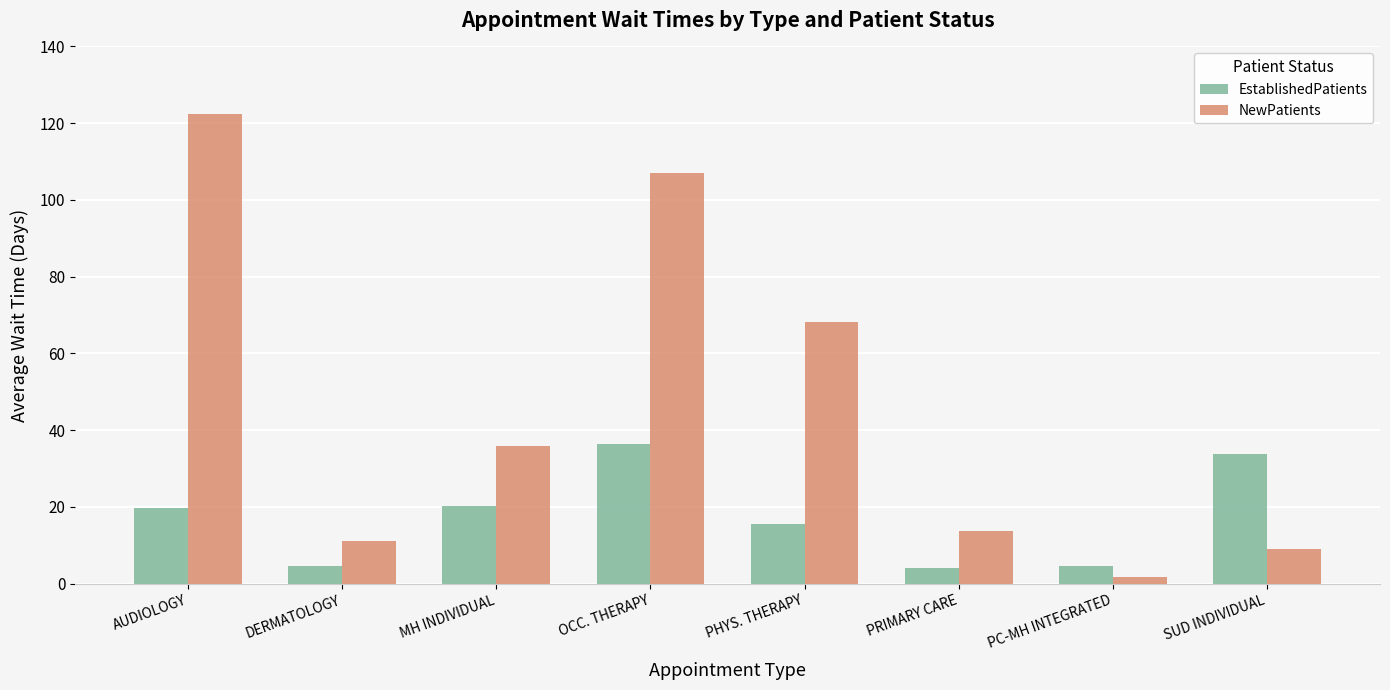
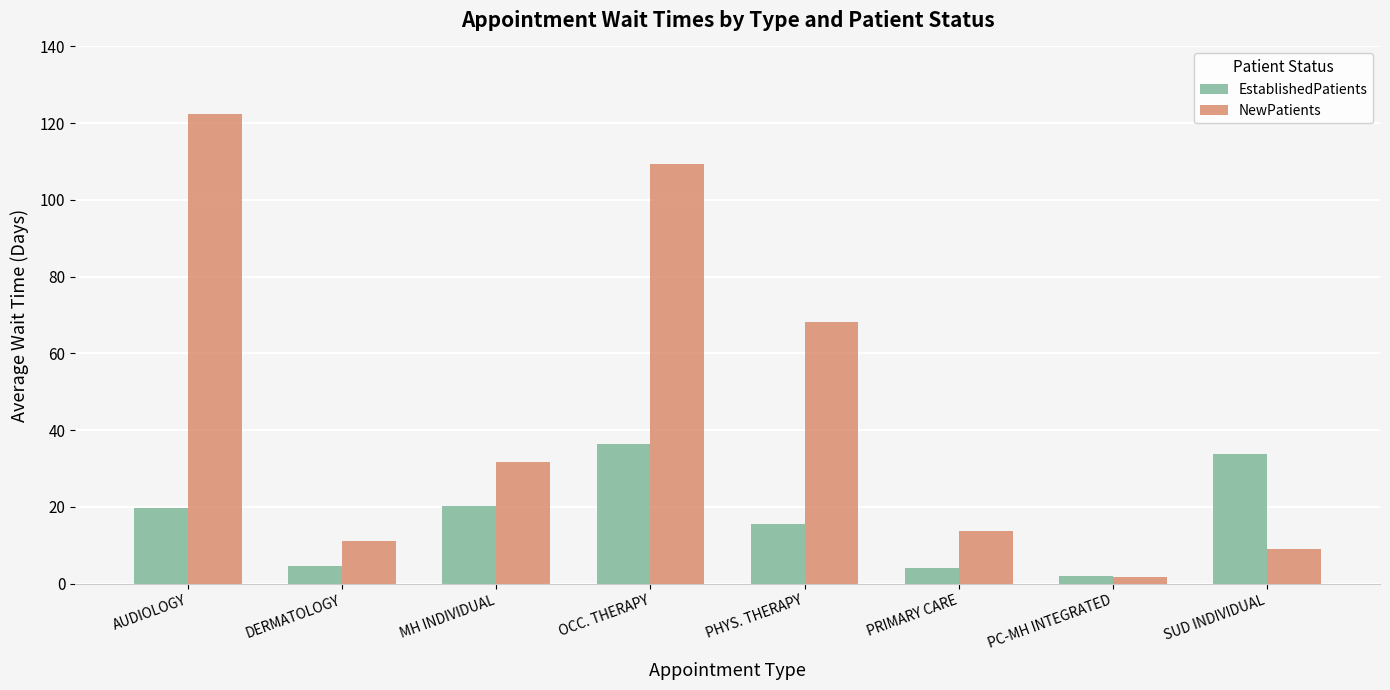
  {
    "EstablishedPatients": {
      "AUDIOLOGY": 20,
      "DERMATOLOGY": 5,
      "MH INDIVIDUAL": 20,
      "OCC. THERAPY": 36,
      "PHYS. THERAPY": 16,
      "PRIMARY CARE": 4,
-     "PC-MH INTEGRATED": 5,
+     "PC-MH INTEGRATED": 2,
      "SUD INDIVIDUAL": 34
    },
    "NewPatients": {
      "AUDIOLOGY": 123,
      "DERMATOLOGY": 11,
-     "MH INDIVIDUAL": 36,
-     "OCC. THERAPY": 107,
+     "MH INDIVIDUAL": 32,
+     "OCC. THERAPY": 109,
      "PHYS. THERAPY": 68,
      "PRIMARY CARE": 14,
      "PC-MH INTEGRATED": 2,
      "SUD INDIVIDUAL": 9
    }
  }
